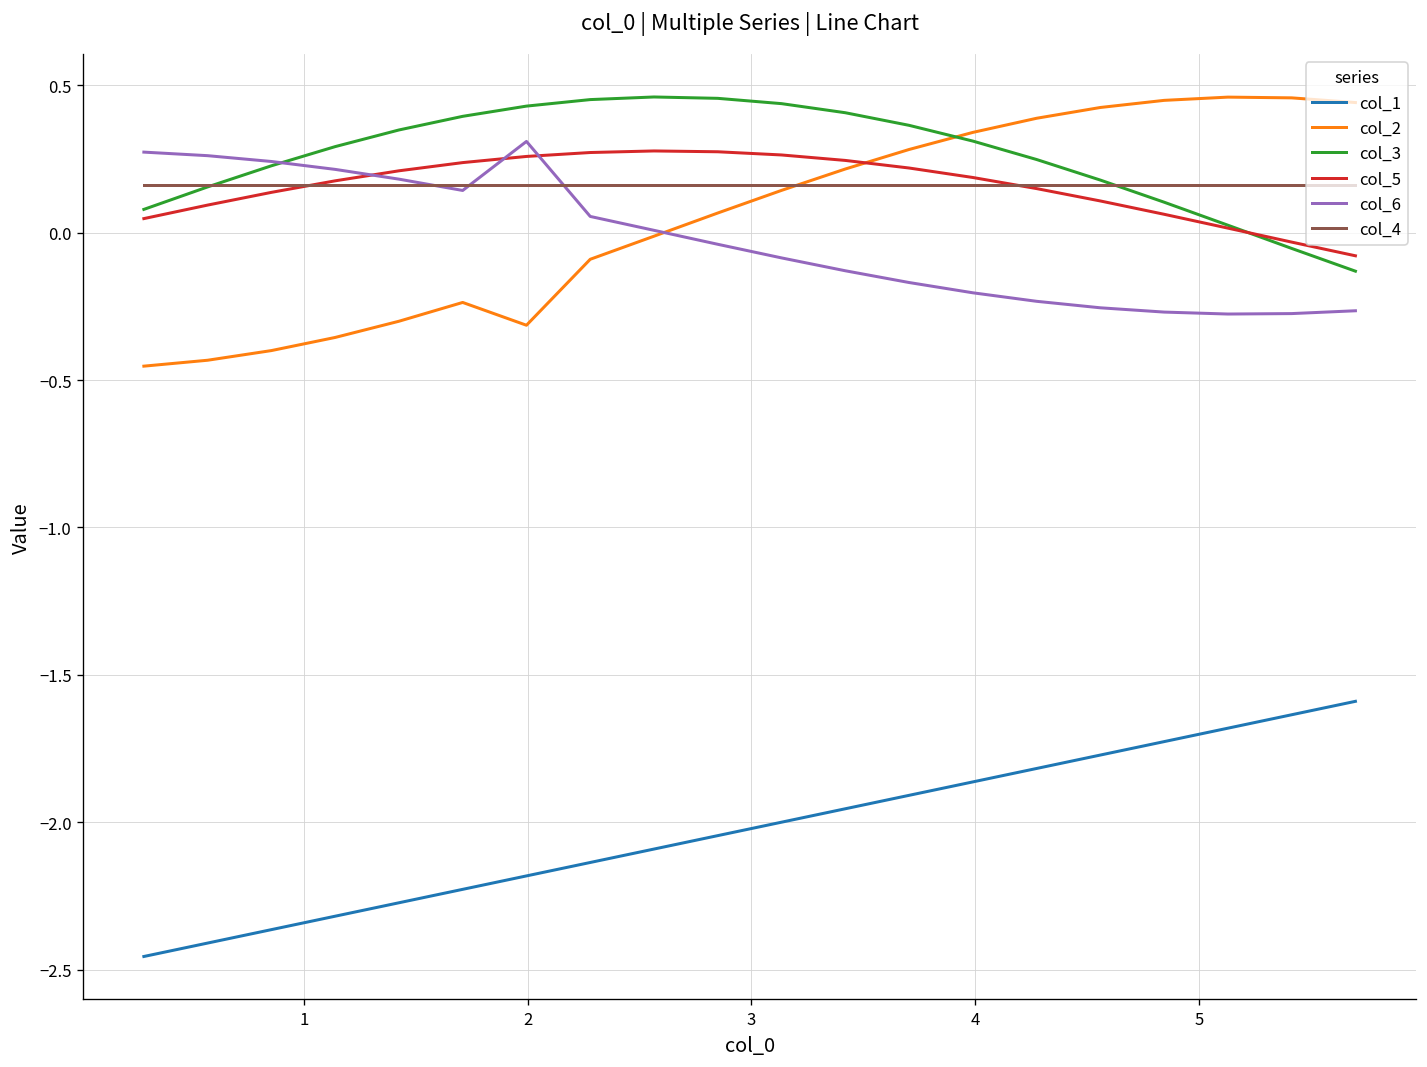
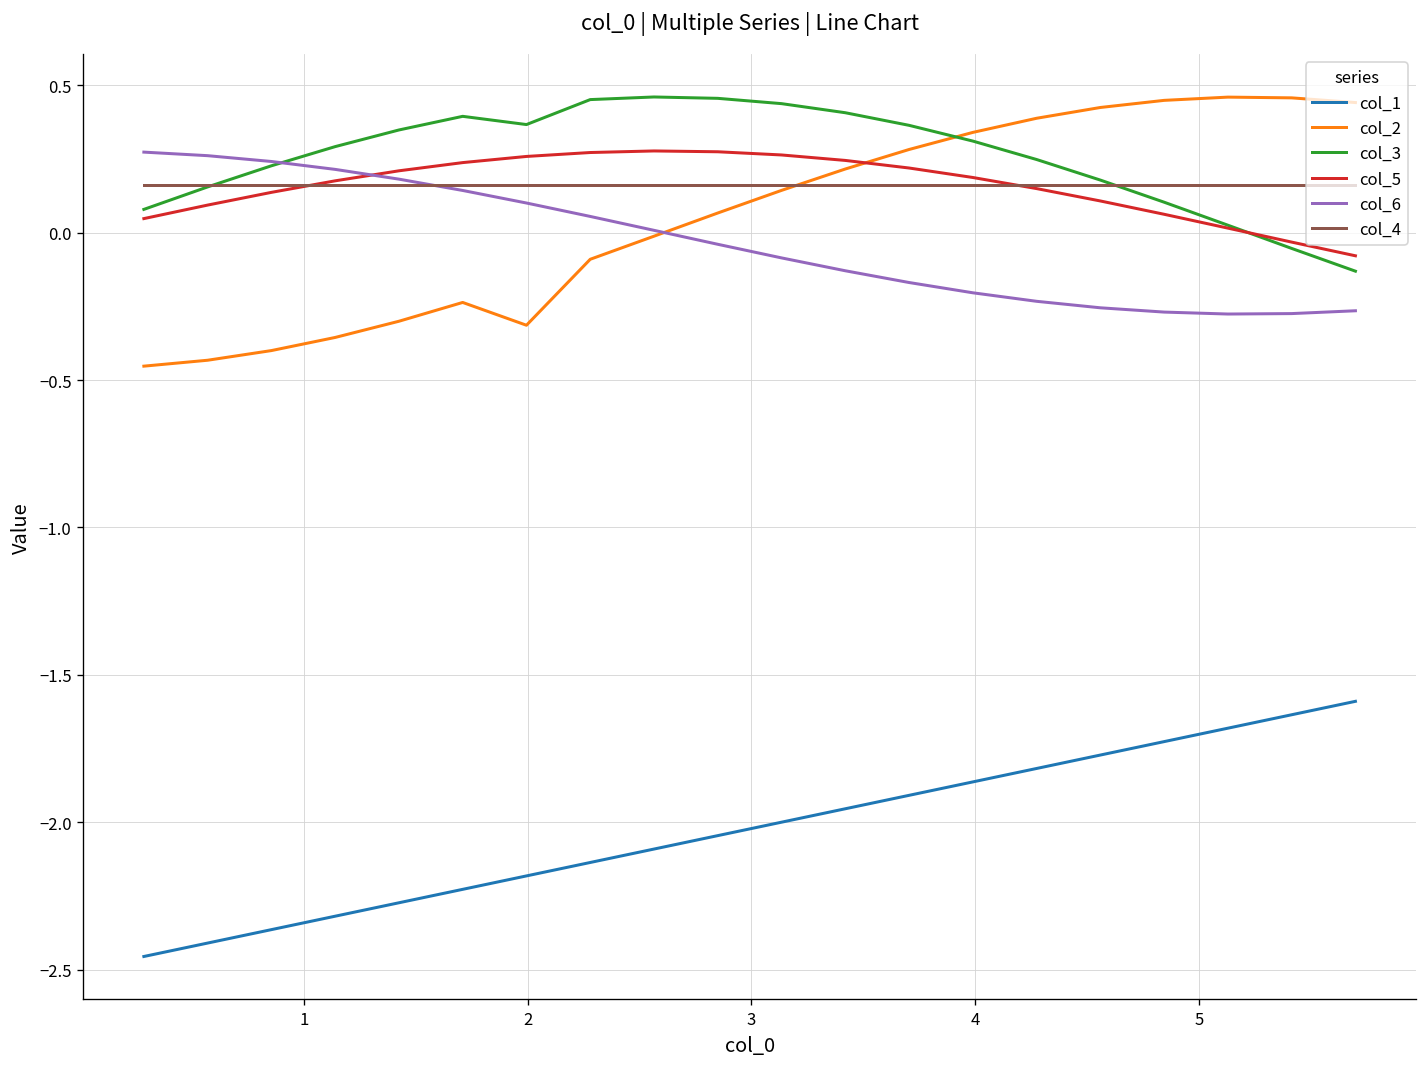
  {
    "col_1": {
      "2": -2.18
    },
    "col_2": {
      "2": -0.31
    },
    "col_3": {
-     "2": 0.43
+     "2": 0.37
    },
    "col_5": {
      "2": 0.26
    },
    "col_6": {
-     "2": 0.31
+     "2": 0.10
    },
    "col_4": {
      "2": 0.16
    }
  }
